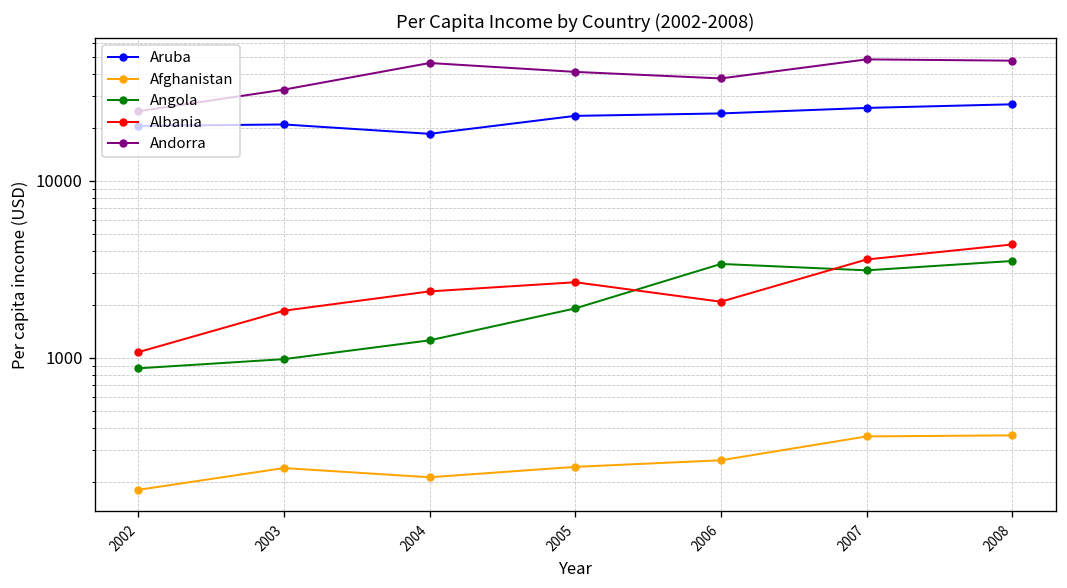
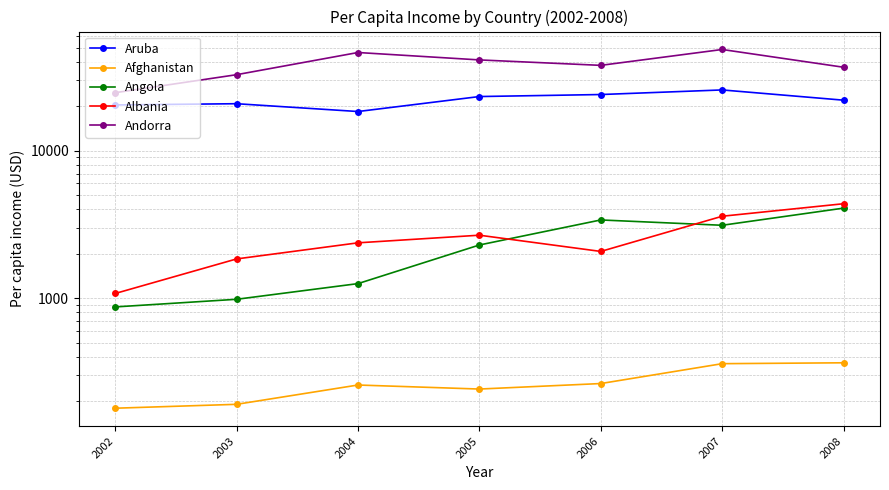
  {
    "Aruba": {
      "2003": 21000,
      "2004": 18000,
      "2005": 23000,
      "2006": 24000,
      "2007": 26000,
-     "2008": 27000
+     "2008": 22000
    },
    "Afghanistan": {
      "2002": 180,
-     "2003": 240,
-     "2004": 210,
+     "2003": 190,
+     "2004": 260,
      "2005": 240,
      "2006": 260,
      "2007": 360,
      "2008": 360
    },
    "Angola": {
      "2002": 900,
      "2003": 1000,
      "2004": 1300,
-     "2005": 1900,
+     "2005": 2300,
      "2006": 3400,
      "2007": 3100,
-     "2008": 3500
+     "2008": 4100
    },
    "Albania": {
      "2002": 1100,
      "2003": 1800,
      "2004": 2400,
      "2005": 2700,
      "2006": 2100,
      "2007": 3600,
      "2008": 4400
    },
    "Andorra": {
      "2003": 33000,
      "2004": 46000,
      "2005": 41000,
      "2006": 38000,
      "2007": 49000,
-     "2008": 48000
+     "2008": 37000
    }
  }
